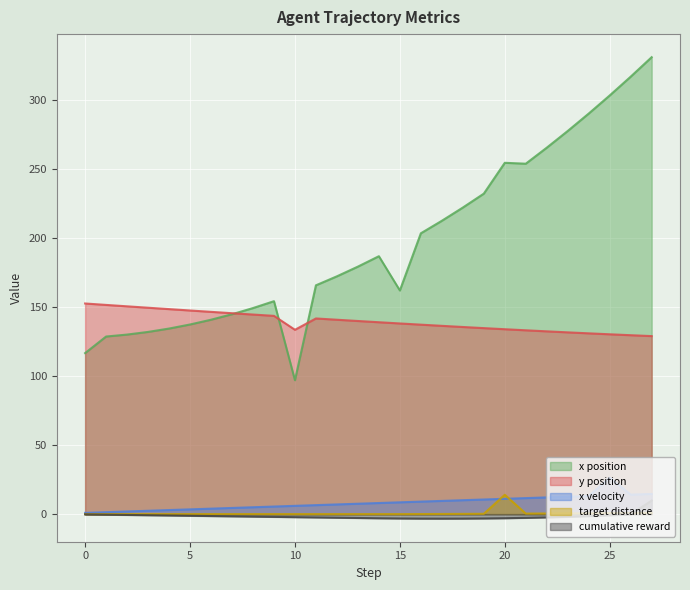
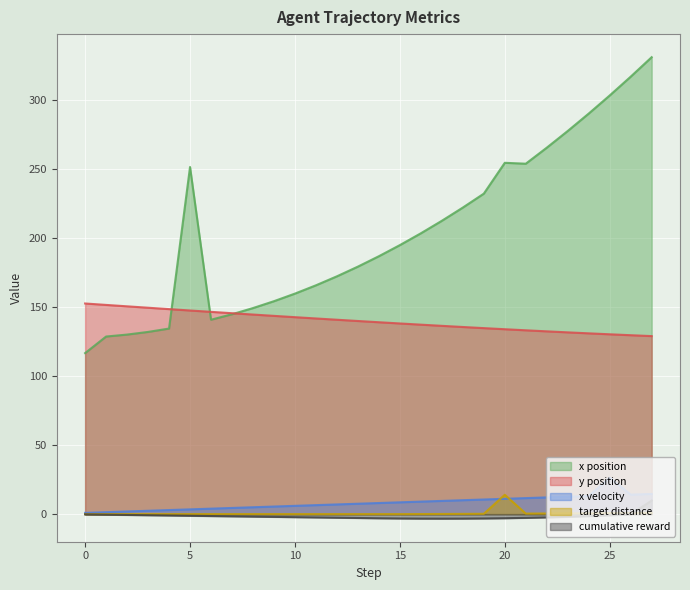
  {
    "x position": {
      "0": 117,
-     "5": 137,
-     "10": 97,
-     "15": 162,
+     "5": 251,
+     "10": 160,
+     "15": 195,
      "20": 254,
      "25": 303
    },
    "y position": {
      "0": 153,
      "5": 147,
-     "10": 134,
+     "10": 143,
      "15": 138,
      "20": 134,
      "25": 130
    },
    "x velocity": {
      "5": 3,
      "10": 6,
      "15": 9,
      "20": 11
    },
    "target distance": {
      "20": 14
    }
  }
